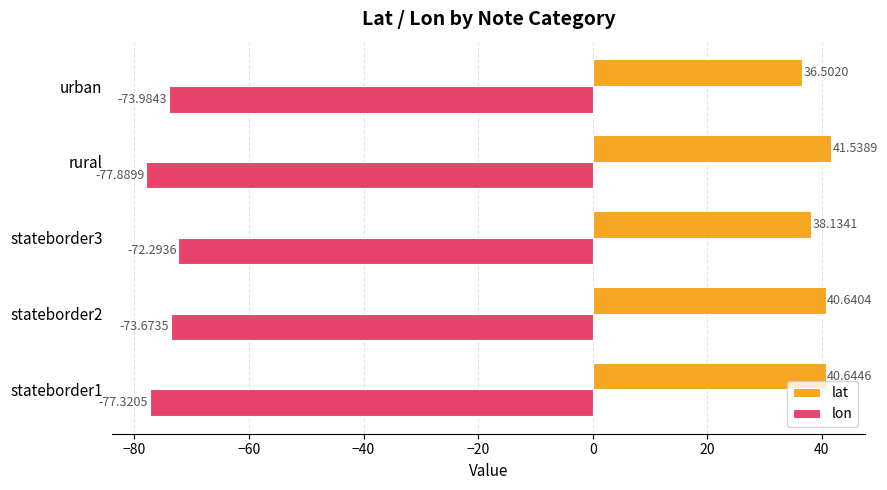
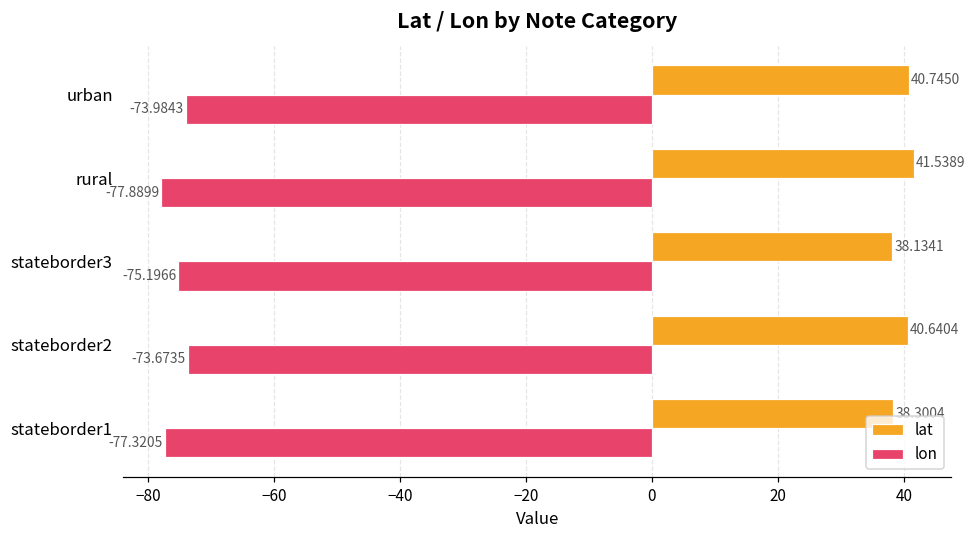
  {
    "lat": {
-     "urban": 36.5020,
+     "urban": 40.7450,
      "rural": 41.5389,
      "stateborder3": 38.1341,
      "stateborder2": 40.6404,
-     "stateborder1": 41
+     "stateborder1": 38
    },
    "lon": {
      "urban": -73.9843,
      "rural": -77.8899,
-     "stateborder3": -72.2936,
+     "stateborder3": -75.1966,
      "stateborder2": -73.6735,
      "stateborder1": -77.3205
    }
  }
